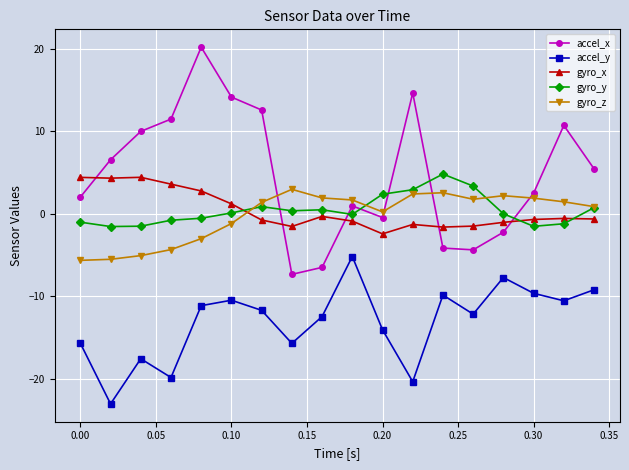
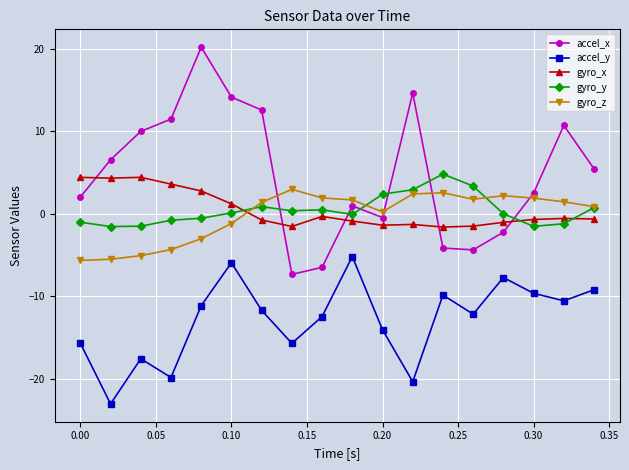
  {
    "accel_x": {
      "0.00": 2,
      "0.10": 14,
      "0.20": 0,
      "0.30": 2
    },
    "accel_y": {
      "0.00": -16,
-     "0.10": -10,
+     "0.10": -6,
      "0.20": -14,
      "0.30": -10
    },
    "gyro_x": {
      "0.00": 4,
      "0.10": 1,
-     "0.20": -2,
+     "0.20": -1,
      "0.30": -1
    },
    "gyro_y": {
      "0.00": -1,
      "0.10": 0,
      "0.20": 2,
      "0.30": -2
    },
    "gyro_z": {
      "0.00": -6,
      "0.10": -1,
      "0.20": 0,
      "0.30": 2
    }
  }
